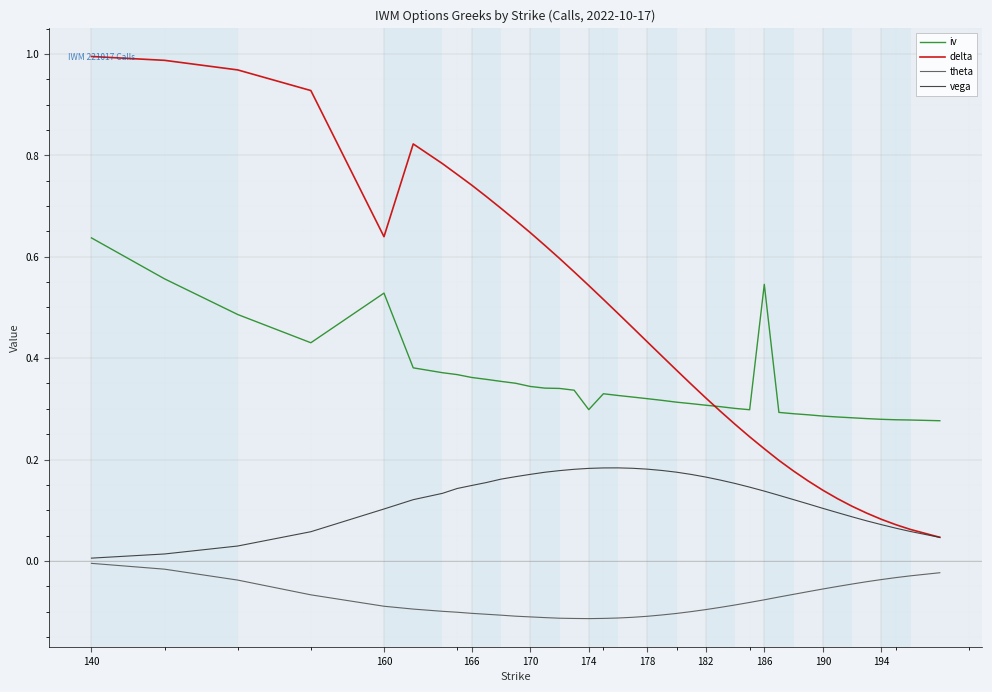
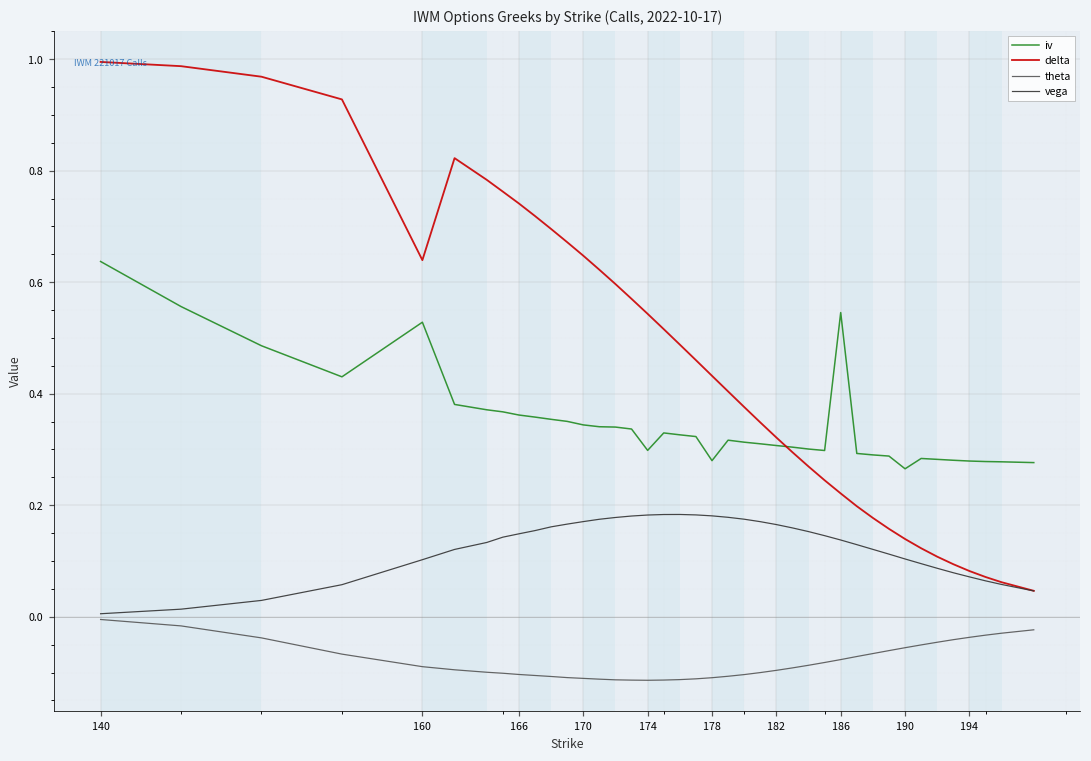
  {
    "iv": {
      "140": 0.64,
      "160": 0.53,
      "166": 0.36,
      "170": 0.34,
      "174": 0.30,
-     "178": 0.32,
+     "178": 0.28,
      "182": 0.31,
      "186": 0.55,
-     "190": 0.29,
+     "190": 0.27,
      "194": 0.28
    },
    "delta": {
      "160": 0.64,
      "166": 0.74,
      "170": 0.65,
      "174": 0.54,
      "178": 0.43,
      "182": 0.32,
      "186": 0.22,
      "190": 0.14,
      "194": 0.08
    }
  }
